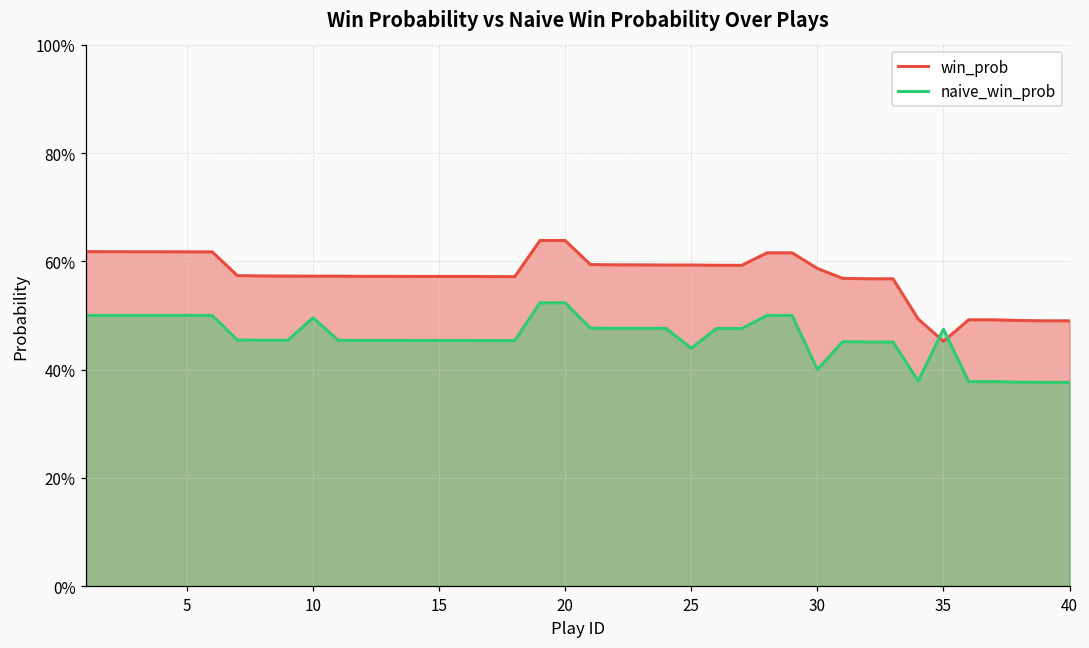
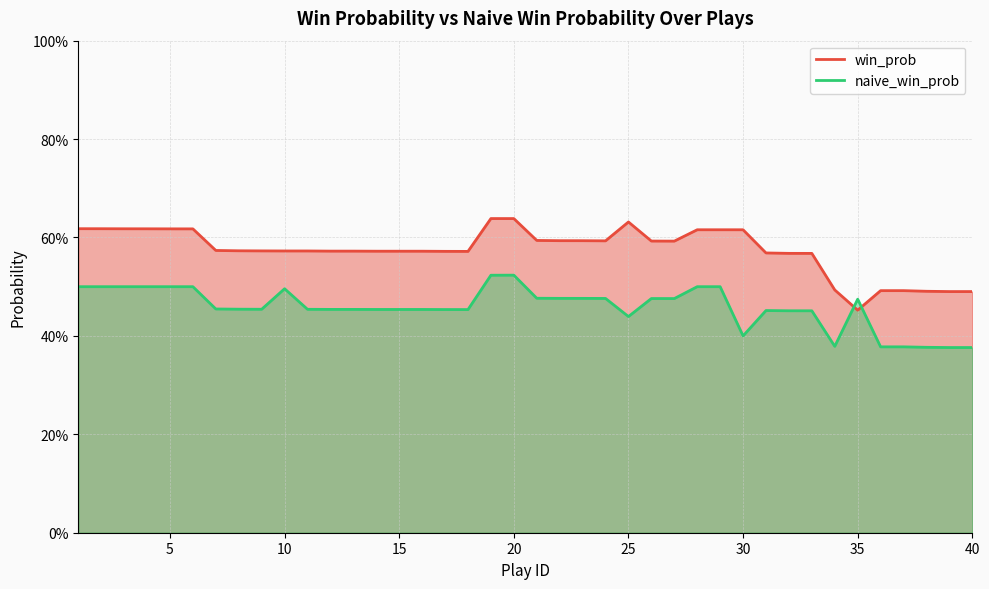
  {
    "win_prob": {
      "5": "62%",
      "10": "57%",
      "15": "57%",
      "20": "64%",
-     "25": "59%",
-     "30": "59%",
+     "25": "63%",
+     "30": "62%",
      "35": "45%",
      "40": "49%"
    },
    "naive_win_prob": {
      "5": "50%",
      "10": "50%",
      "15": "45%",
      "20": "52%",
      "25": "44%",
      "30": "40%",
      "35": "47%",
      "40": "38%"
    }
  }
